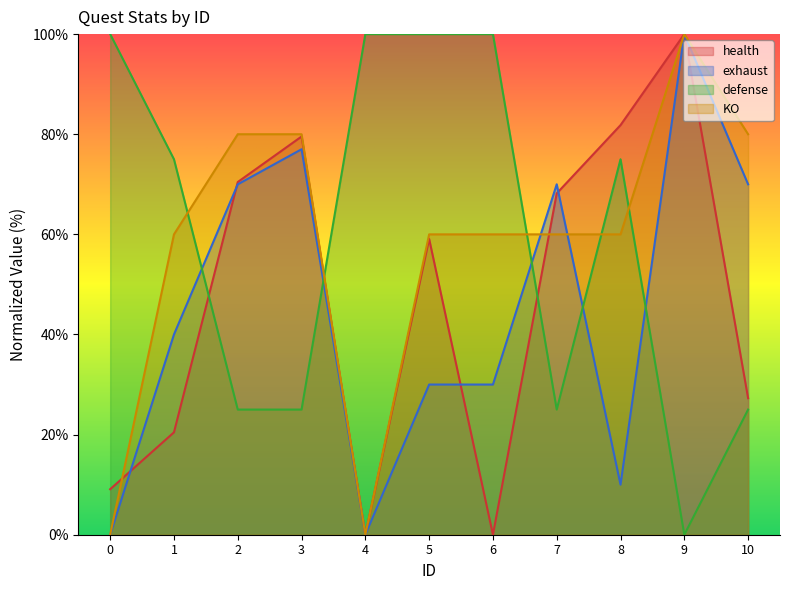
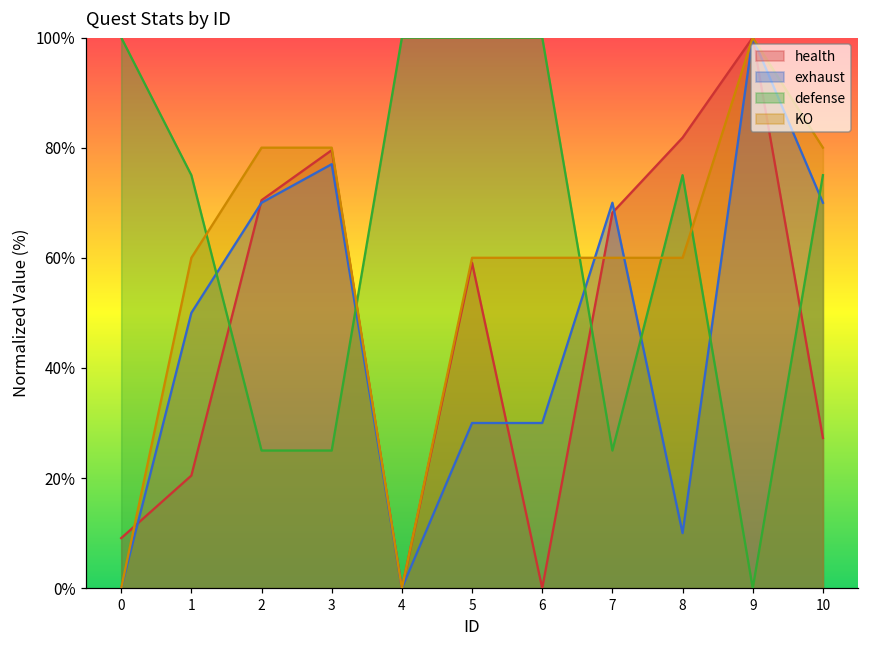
  {
    "exhaust": {
-     "1": "40%",
+     "1": "50%",
      "3": "77%",
      "5": "30%",
      "6": "30%",
      "7": "70%",
      "8": "10%",
      "10": "70%"
    },
    "defense": {
      "0": "100%",
      "1": "75%",
      "2": "25%",
      "3": "25%",
      "4": "100%",
      "5": "100%",
      "6": "100%",
      "7": "25%",
      "8": "75%",
      "9": "0%",
-     "10": "25%"
+     "10": "75%"
    }
  }
